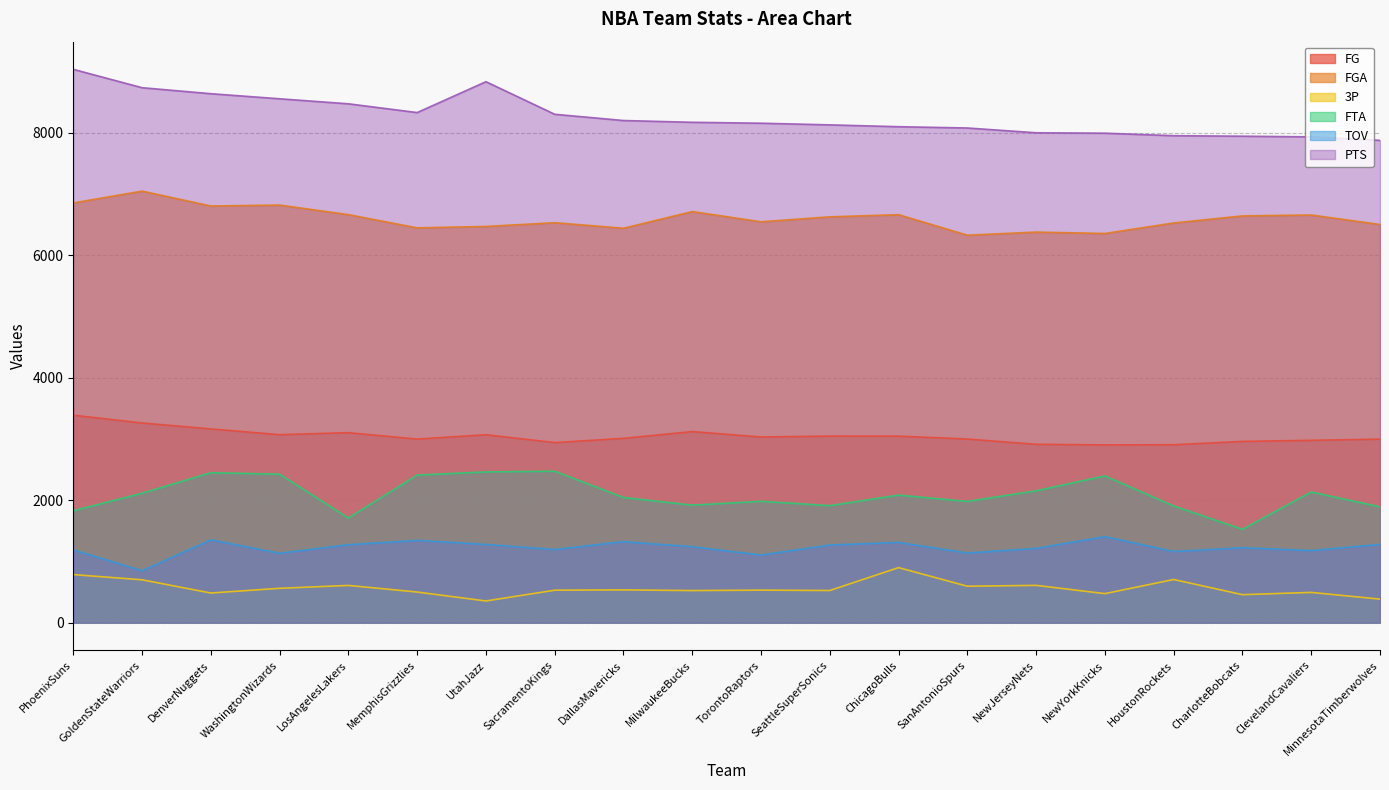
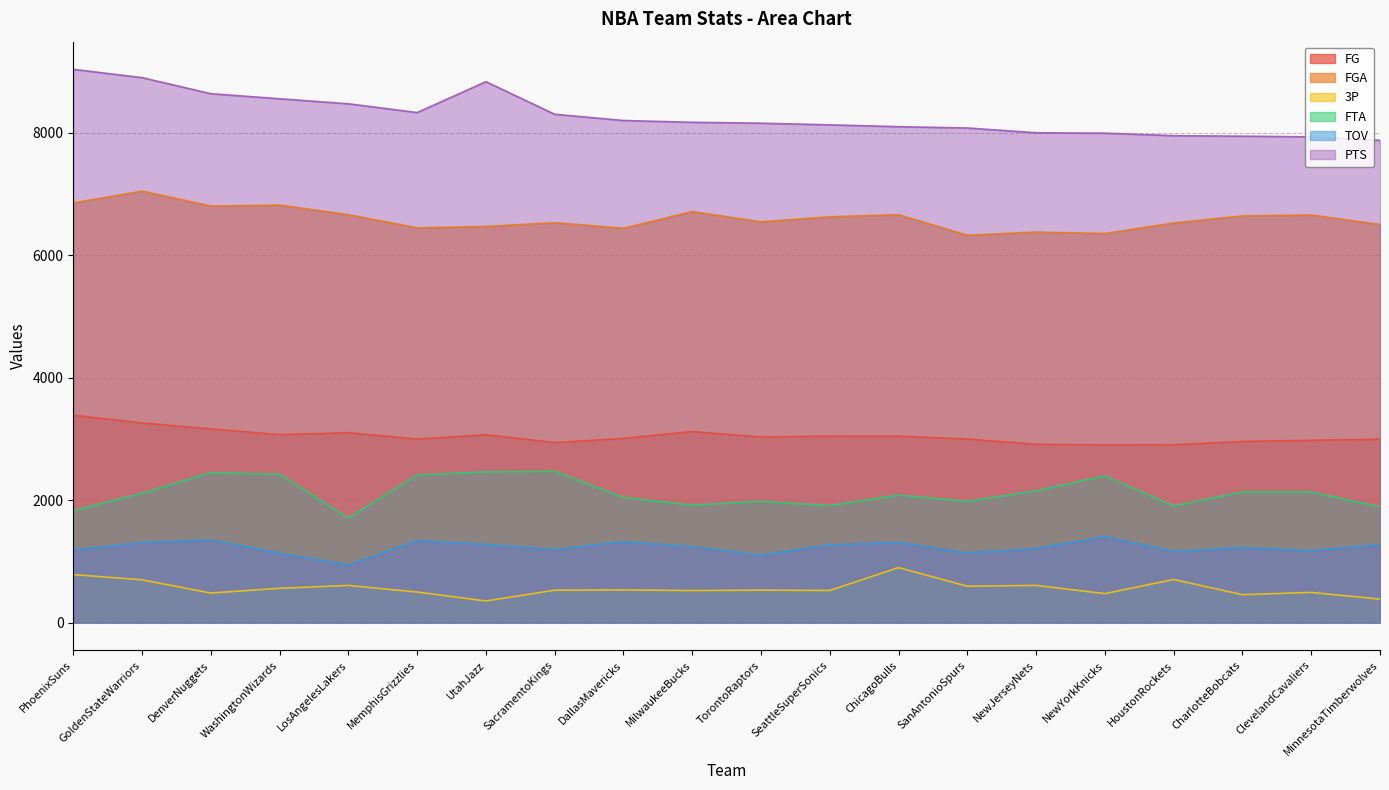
  {
    "3P": {
      "PhoenixSuns": 800,
      "GoldenStateWarriors": 700,
      "DenverNuggets": 500,
      "WashingtonWizards": 600,
      "LosAngelesLakers": 600,
      "MemphisGrizzlies": 500,
      "UtahJazz": 400,
      "SacramentoKings": 500,
      "DallasMavericks": 500,
      "MilwaukeeBucks": 500,
      "TorontoRaptors": 500,
      "SeattleSuperSonics": 500,
      "ChicagoBulls": 900,
      "SanAntonioSpurs": 600,
      "NewJerseyNets": 600,
      "NewYorkKnicks": 500,
      "HoustonRockets": 700,
      "CharlotteBobcats": 500,
      "ClevelandCavaliers": 500,
      "MinnesotaTimberwolves": 400
    },
    "FTA": {
      "PhoenixSuns": 1800,
      "GoldenStateWarriors": 2100,
      "DenverNuggets": 2400,
      "WashingtonWizards": 2400,
      "LosAngelesLakers": 1700,
      "MemphisGrizzlies": 2400,
      "UtahJazz": 2500,
      "SacramentoKings": 2500,
      "DallasMavericks": 2000,
      "MilwaukeeBucks": 1900,
      "TorontoRaptors": 2000,
      "SeattleSuperSonics": 1900,
      "ChicagoBulls": 2100,
      "SanAntonioSpurs": 2000,
      "NewJerseyNets": 2200,
      "NewYorkKnicks": 2400,
      "HoustonRockets": 1900,
-     "CharlotteBobcats": 1500,
+     "CharlotteBobcats": 2100,
      "ClevelandCavaliers": 2100,
      "MinnesotaTimberwolves": 1900
    },
    "TOV": {
      "PhoenixSuns": 1200,
-     "GoldenStateWarriors": 800,
+     "GoldenStateWarriors": 1300,
      "DenverNuggets": 1400,
      "WashingtonWizards": 1100,
-     "LosAngelesLakers": 1300,
+     "LosAngelesLakers": 900,
      "MemphisGrizzlies": 1300,
      "UtahJazz": 1300,
      "SacramentoKings": 1200,
      "DallasMavericks": 1300,
      "MilwaukeeBucks": 1200,
      "TorontoRaptors": 1100,
      "SeattleSuperSonics": 1300,
      "ChicagoBulls": 1300,
      "SanAntonioSpurs": 1100,
      "NewJerseyNets": 1200,
      "NewYorkKnicks": 1400,
      "HoustonRockets": 1200,
      "CharlotteBobcats": 1200,
      "ClevelandCavaliers": 1200,
      "MinnesotaTimberwolves": 1300
    },
    "PTS": {
      "PhoenixSuns": 9000,
-     "GoldenStateWarriors": 8700,
+     "GoldenStateWarriors": 8900,
      "DenverNuggets": 8600,
      "WashingtonWizards": 8600,
      "LosAngelesLakers": 8500,
      "MemphisGrizzlies": 8300,
      "UtahJazz": 8800,
      "SacramentoKings": 8300,
      "DallasMavericks": 8200,
      "MilwaukeeBucks": 8200,
      "TorontoRaptors": 8200,
      "SeattleSuperSonics": 8100,
      "ChicagoBulls": 8100,
      "SanAntonioSpurs": 8100,
      "NewJerseyNets": 8000,
      "NewYorkKnicks": 8000,
      "HoustonRockets": 8000,
      "CharlotteBobcats": 7900,
      "MinnesotaTimberwolves": 7900
    }
  }
